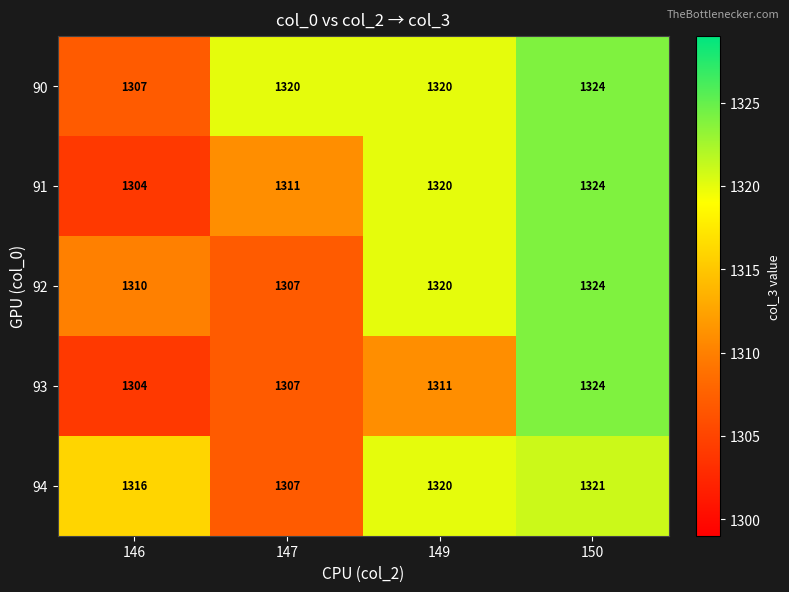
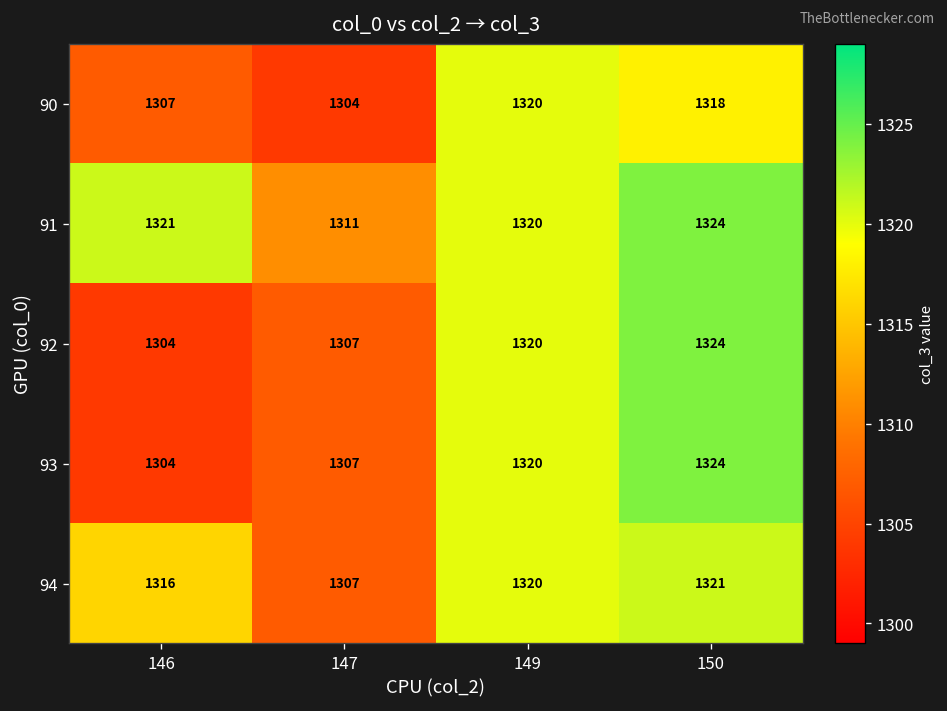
  {
    "90": {
      "146": 1307,
-     "147": 1320,
+     "147": 1304,
      "149": 1320,
-     "150": 1324
+     "150": 1318
    },
    "91": {
-     "146": 1304,
+     "146": 1321,
      "147": 1311,
      "149": 1320,
      "150": 1324
    },
    "92": {
-     "146": 1310,
+     "146": 1304,
      "147": 1307,
      "149": 1320,
      "150": 1324
    },
    "93": {
      "146": 1304,
      "147": 1307,
-     "149": 1311,
+     "149": 1320,
      "150": 1324
    },
    "94": {
      "146": 1316,
      "147": 1307,
      "149": 1320,
      "150": 1321
    }
  }
